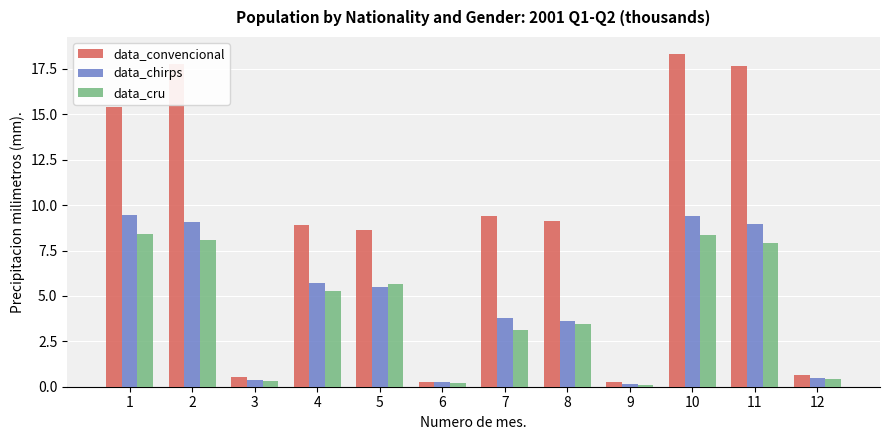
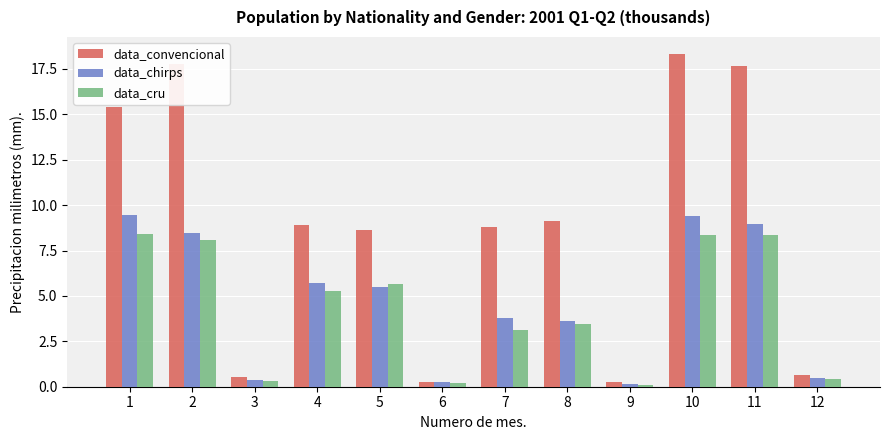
  {
    "data_convencional": {
      "1": 15.4,
      "3": 0.5,
      "4": 8.9,
      "5": 8.6,
      "6": 0.3,
-     "7": 9.4,
+     "7": 8.8,
      "8": 9.1,
      "9": 0.3,
      "10": 18.3,
      "11": 17.7,
      "12": 0.7
    },
    "data_chirps": {
      "1": 9.5,
-     "2": 9.1,
+     "2": 8.4,
      "3": 0.4,
      "4": 5.7,
      "5": 5.5,
      "6": 0.2,
      "7": 3.8,
      "8": 3.6,
      "9": 0.1,
      "10": 9.4,
      "11": 8.9,
      "12": 0.5
    },
    "data_cru": {
      "1": 8.4,
      "2": 8.1,
      "3": 0.3,
      "4": 5.3,
      "5": 5.7,
      "6": 0.2,
      "7": 3.1,
      "8": 3.5,
      "10": 8.3,
-     "11": 7.9,
+     "11": 8.4,
      "12": 0.4
    }
  }
